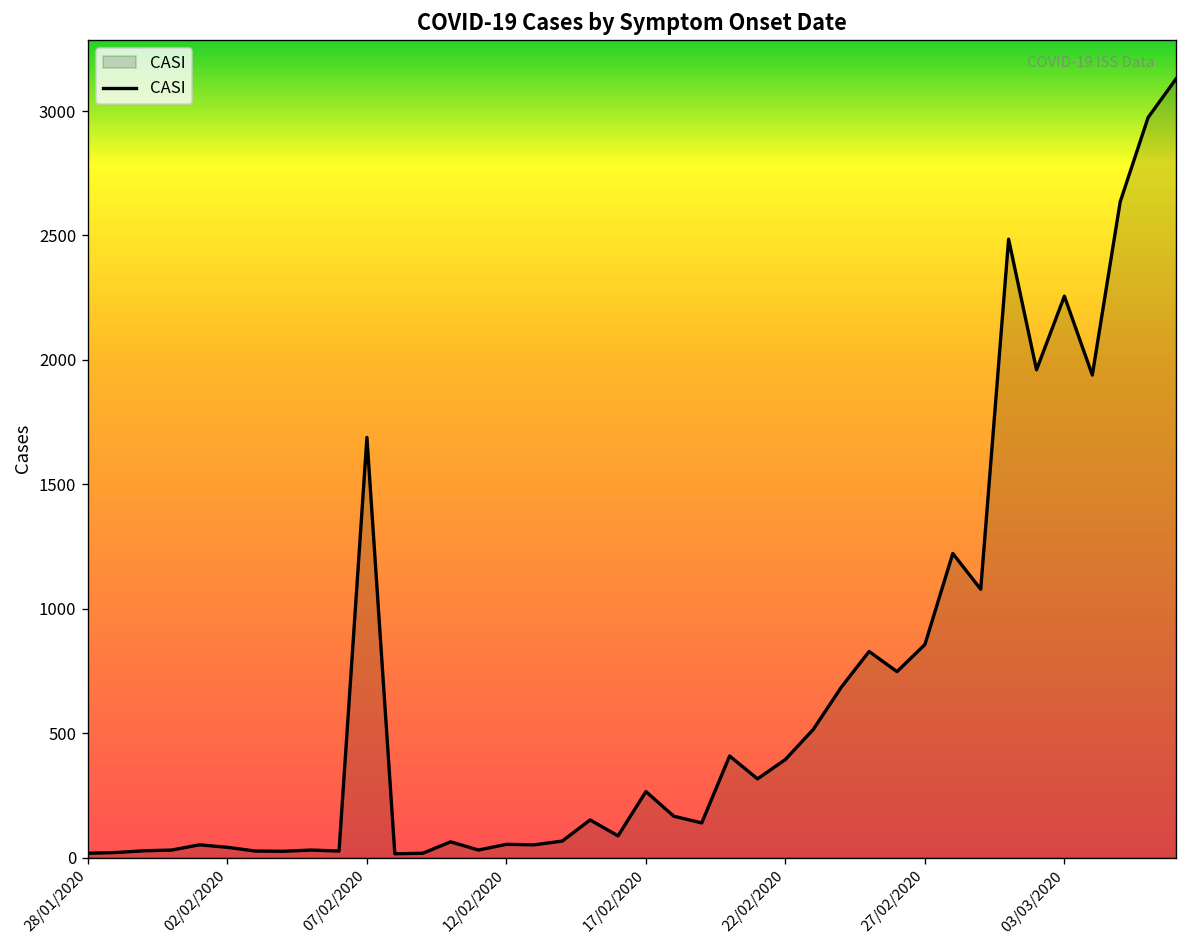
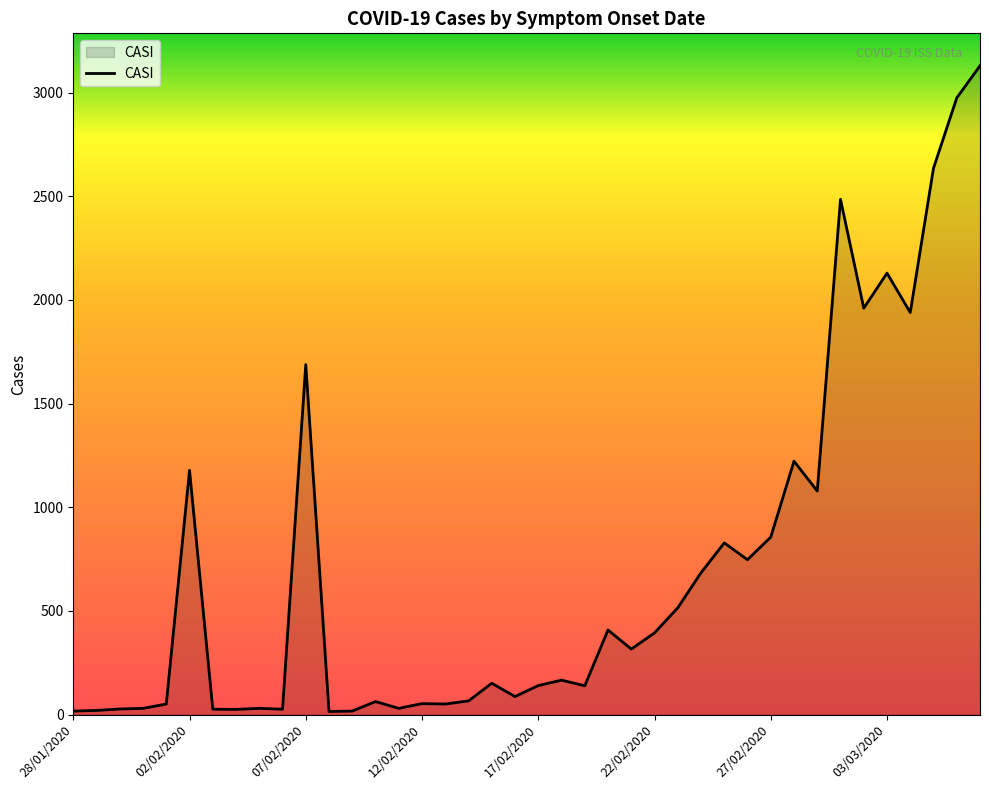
  {
    "28/01/2020": 20,
-   "02/02/2020": 40,
+   "02/02/2020": 1180,
    "07/02/2020": 1690,
    "12/02/2020": 50,
-   "17/02/2020": 270,
+   "17/02/2020": 140,
    "22/02/2020": 390,
    "27/02/2020": 860,
-   "03/03/2020": 2260
+   "03/03/2020": 2130
  }
